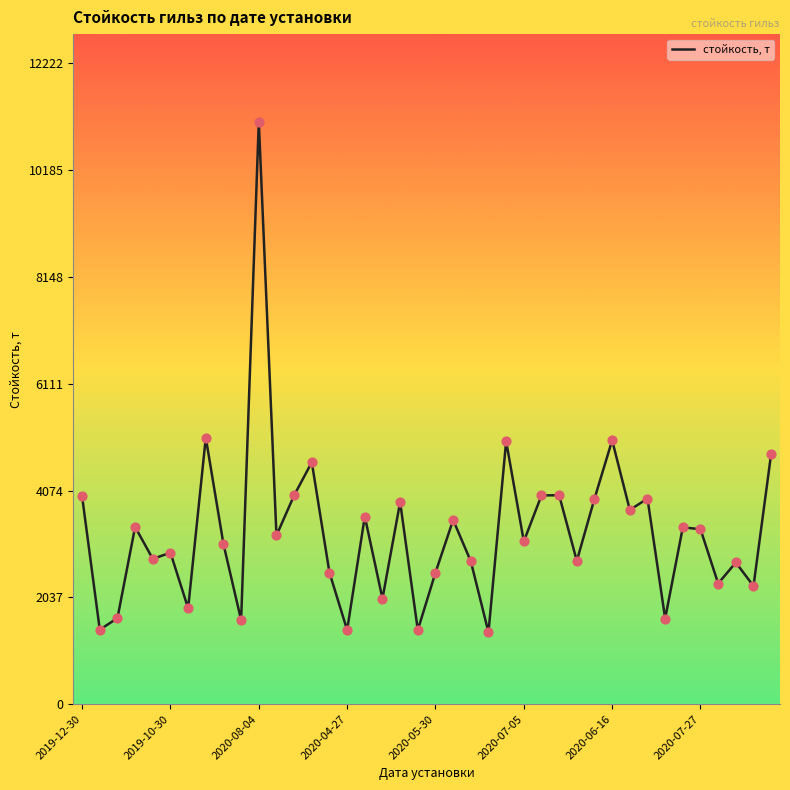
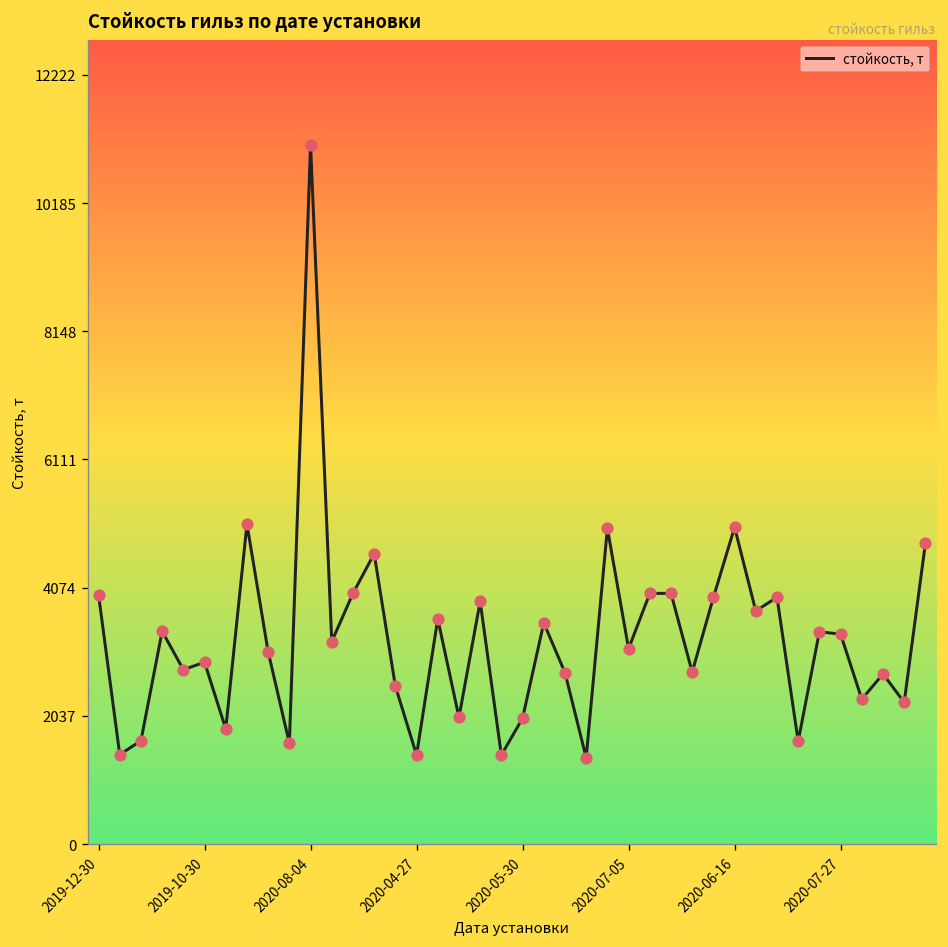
  {
    "2019-10-30": 2900,
-   "2020-05-30": 2500,
+   "2020-05-30": 2000,
    "2020-07-27": 3300
  }
